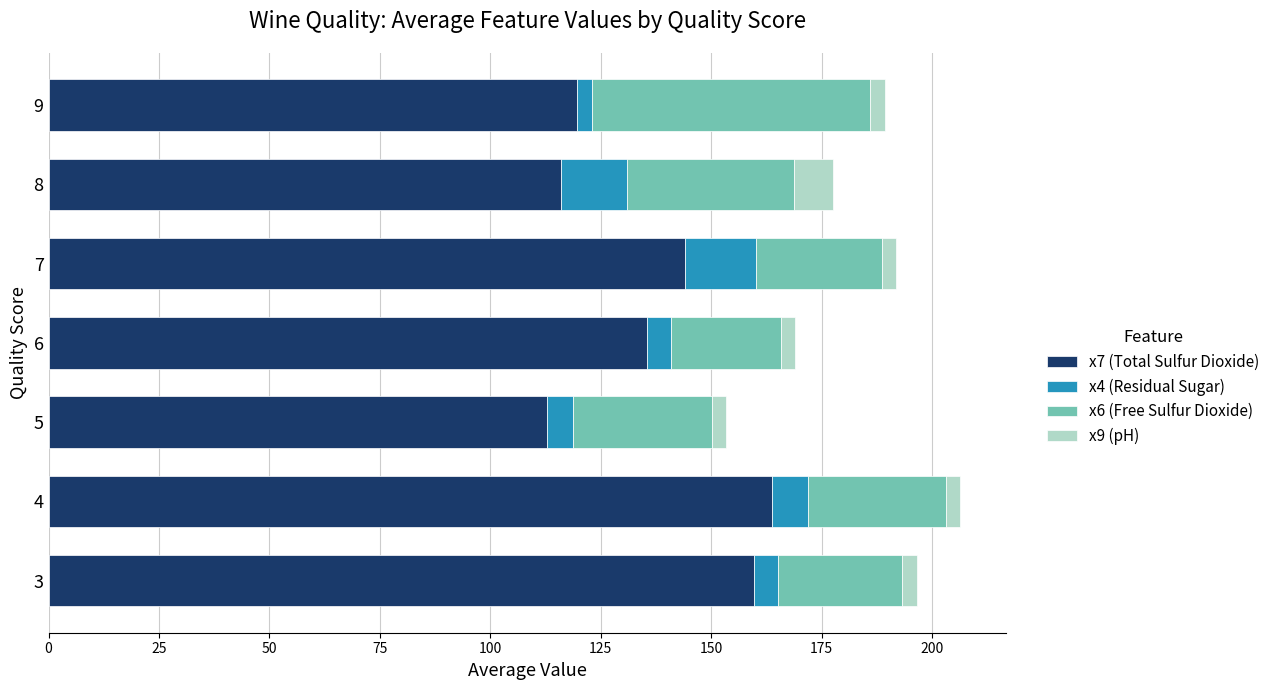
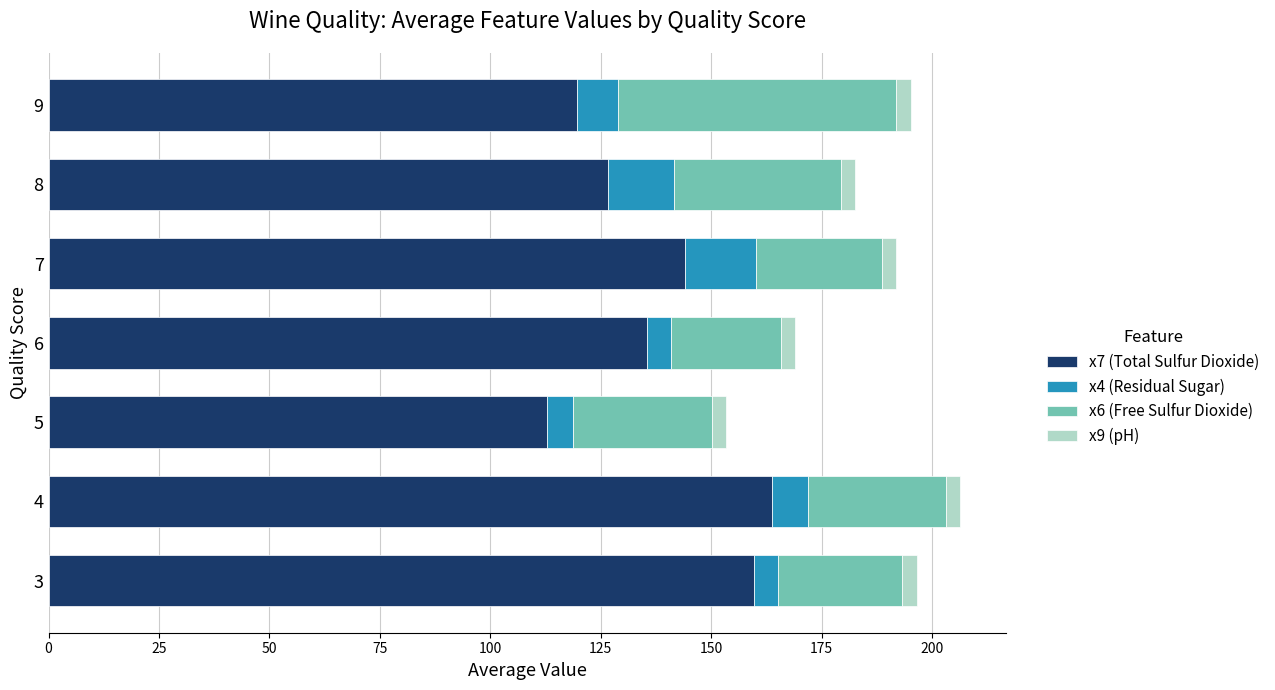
  {
    "x7 (Total Sulfur Dioxide)": {
      "9": 120,
-     "8": 116,
+     "8": 127,
      "7": 144,
      "6": 136,
      "5": 113,
      "4": 164,
      "3": 160
    },
    "x4 (Residual Sugar)": {
-     "9": 3,
+     "9": 9,
      "8": 15,
      "7": 16,
      "6": 5,
      "5": 6,
      "4": 8,
      "3": 6
    },
    "x6 (Free Sulfur Dioxide)": {
      "9": 63,
      "8": 38,
      "7": 28,
      "6": 25,
      "5": 31,
      "4": 31,
      "3": 28
    },
    "x9 (pH)": {
      "9": 3,
-     "8": 9,
+     "8": 3,
      "7": 3,
      "6": 3,
      "5": 3,
      "4": 3,
      "3": 3
    }
  }
